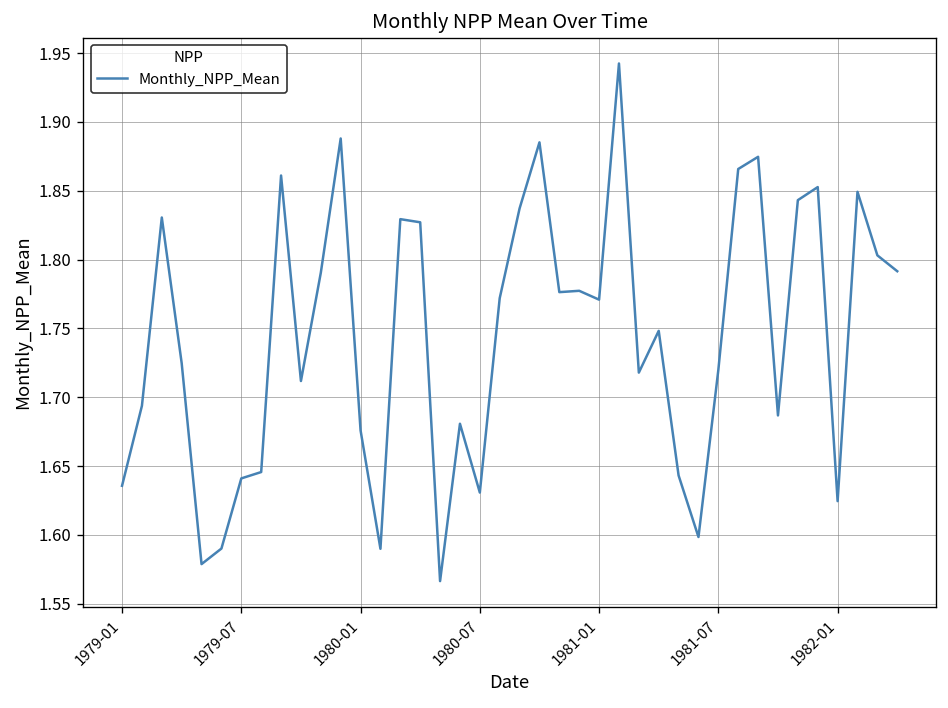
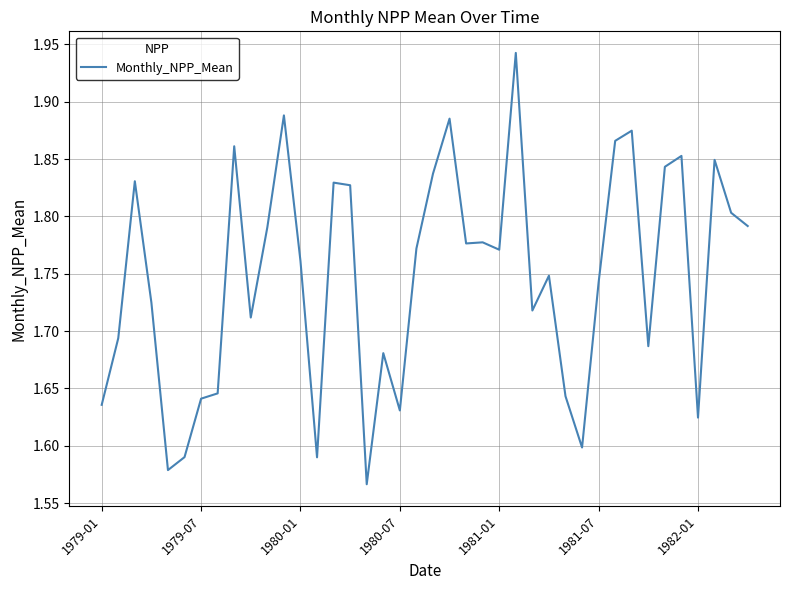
  {
    "1979-01": 1.636,
    "1979-07": 1.641,
-   "1980-01": 1.676,
+   "1980-01": 1.761,
    "1980-07": 1.631,
    "1981-01": 1.771,
-   "1981-07": 1.720,
+   "1981-07": 1.742,
    "1982-01": 1.625
  }
